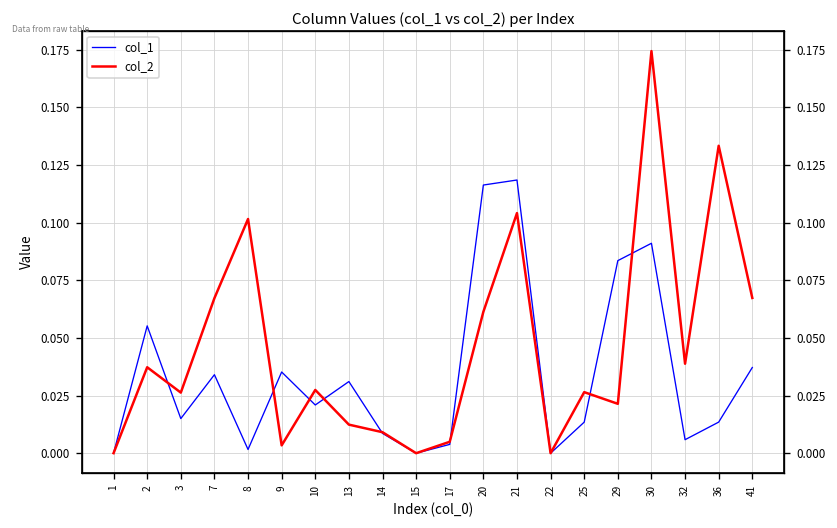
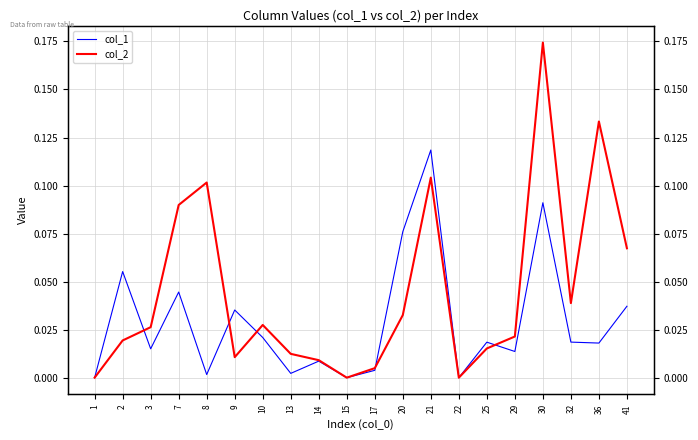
  {
    "col_1": {
      "2": 0.055,
      "3": 0.015,
-     "7": 0.034,
+     "7": 0.045,
      "8": 0.002,
      "9": 0.035,
      "10": 0.021,
-     "13": 0.031,
-     "20": 0.116,
+     "13": 0.002,
+     "20": 0.076,
      "21": 0.118,
-     "25": 0.013,
-     "29": 0.084,
+     "25": 0.018,
+     "29": 0.014,
      "30": 0.091,
-     "32": 0.006,
-     "36": 0.013,
+     "32": 0.019,
+     "36": 0.018,
      "41": 0.037
    },
    "col_2": {
-     "2": 0.037,
+     "2": 0.019,
      "3": 0.026,
-     "7": 0.067,
+     "7": 0.090,
      "8": 0.102,
-     "9": 0.003,
+     "9": 0.011,
      "10": 0.027,
      "13": 0.012,
-     "20": 0.061,
+     "20": 0.033,
      "21": 0.104,
-     "25": 0.026,
+     "25": 0.015,
      "29": 0.021,
      "30": 0.174,
      "32": 0.039,
      "36": 0.133,
      "41": 0.067
    }
  }
